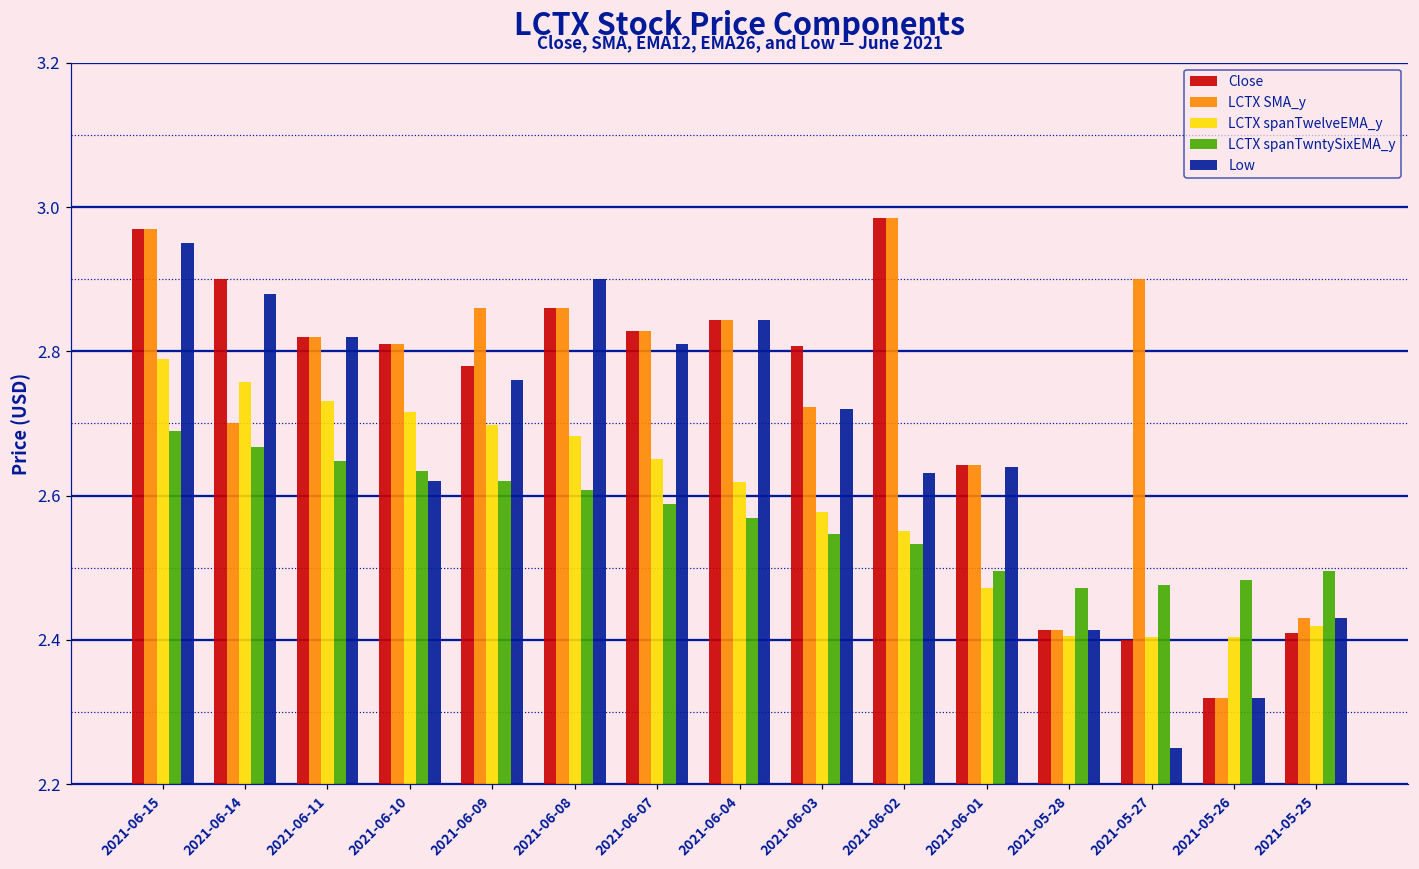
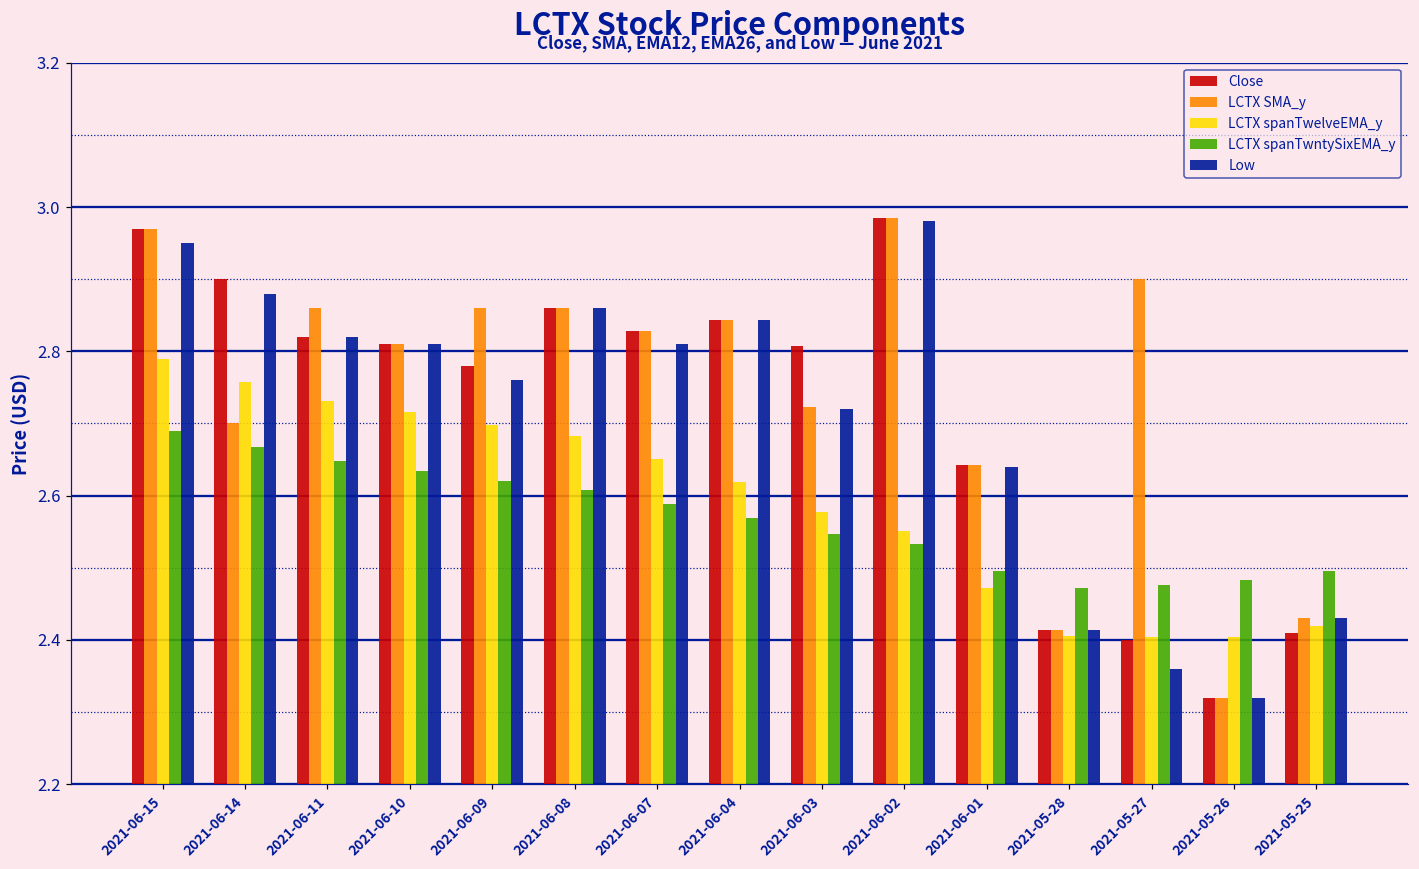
  {
    "Close": {
      "2021-06-15": 2.97,
      "2021-06-14": 2.90,
      "2021-06-11": 2.82,
      "2021-06-10": 2.81,
      "2021-06-09": 2.78,
      "2021-06-08": 2.86,
      "2021-06-07": 2.83,
      "2021-06-04": 2.84,
      "2021-06-03": 2.81,
      "2021-06-02": 2.99,
      "2021-06-01": 2.64,
      "2021-05-28": 2.41,
      "2021-05-27": 2.40,
      "2021-05-26": 2.32,
      "2021-05-25": 2.41
    },
    "LCTX SMA_y": {
      "2021-06-15": 2.97,
      "2021-06-14": 2.70,
-     "2021-06-11": 2.82,
+     "2021-06-11": 2.86,
      "2021-06-10": 2.81,
      "2021-06-09": 2.86,
      "2021-06-08": 2.86,
      "2021-06-07": 2.83,
      "2021-06-04": 2.84,
      "2021-06-03": 2.72,
      "2021-06-02": 2.99,
      "2021-06-01": 2.64,
      "2021-05-28": 2.41,
      "2021-05-27": 2.90,
      "2021-05-26": 2.32,
      "2021-05-25": 2.43
    },
    "LCTX spanTwelveEMA_y": {
      "2021-06-15": 2.79,
      "2021-06-14": 2.76,
      "2021-06-11": 2.73,
      "2021-06-10": 2.72,
      "2021-06-09": 2.70,
      "2021-06-08": 2.68,
      "2021-06-07": 2.65,
      "2021-06-04": 2.62,
      "2021-06-03": 2.58,
      "2021-06-02": 2.55,
      "2021-06-01": 2.47,
      "2021-05-28": 2.41,
      "2021-05-27": 2.40,
      "2021-05-26": 2.40,
      "2021-05-25": 2.42
    },
    "LCTX spanTwntySixEMA_y": {
      "2021-06-15": 2.69,
      "2021-06-14": 2.67,
      "2021-06-11": 2.65,
      "2021-06-10": 2.63,
      "2021-06-09": 2.62,
      "2021-06-08": 2.61,
      "2021-06-07": 2.59,
      "2021-06-04": 2.57,
      "2021-06-03": 2.55,
      "2021-06-02": 2.53,
      "2021-06-01": 2.50,
      "2021-05-28": 2.47,
      "2021-05-27": 2.48,
      "2021-05-26": 2.48,
      "2021-05-25": 2.50
    },
    "Low": {
      "2021-06-15": 2.95,
      "2021-06-14": 2.88,
      "2021-06-11": 2.82,
-     "2021-06-10": 2.62,
+     "2021-06-10": 2.81,
      "2021-06-09": 2.76,
-     "2021-06-08": 2.90,
+     "2021-06-08": 2.86,
      "2021-06-07": 2.81,
      "2021-06-04": 2.84,
      "2021-06-03": 2.72,
-     "2021-06-02": 2.63,
+     "2021-06-02": 2.98,
      "2021-06-01": 2.64,
      "2021-05-28": 2.41,
-     "2021-05-27": 2.25,
+     "2021-05-27": 2.36,
      "2021-05-26": 2.32,
      "2021-05-25": 2.43
    }
  }
